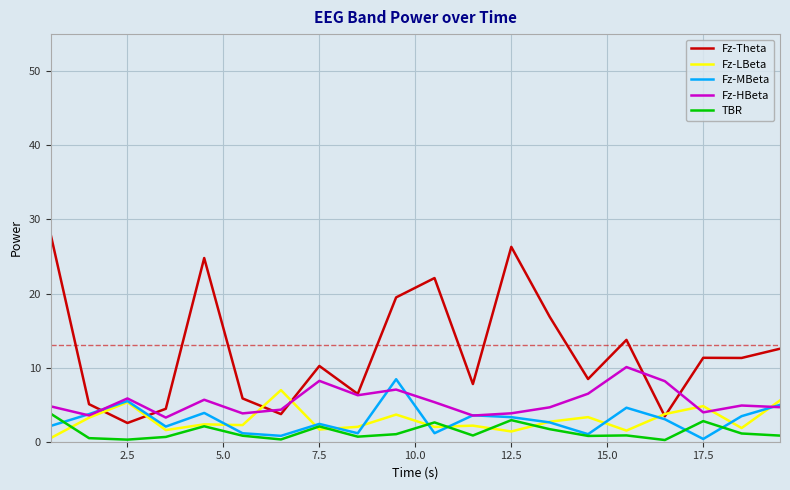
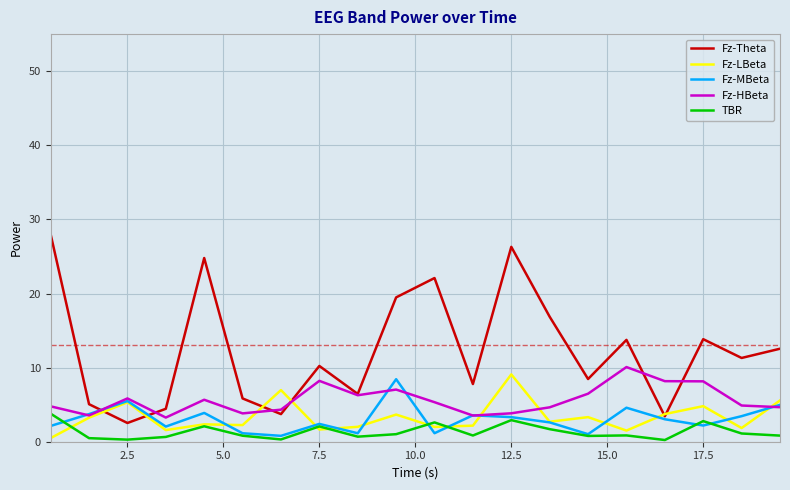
  {
    "Fz-Theta": {
      "2.5": 3,
      "7.5": 10,
      "12.5": 26,
-     "17.5": 11
+     "17.5": 14
    },
    "Fz-LBeta": {
      "7.5": 2,
-     "12.5": 1,
+     "12.5": 9,
      "17.5": 5
    },
    "Fz-MBeta": {
      "12.5": 3,
-     "17.5": 0
+     "17.5": 2
    },
    "Fz-HBeta": {
      "2.5": 6,
      "7.5": 8,
      "12.5": 4,
-     "17.5": 4
+     "17.5": 8
    },
    "TBR": {
      "2.5": 0,
      "12.5": 3,
      "17.5": 3
    }
  }
